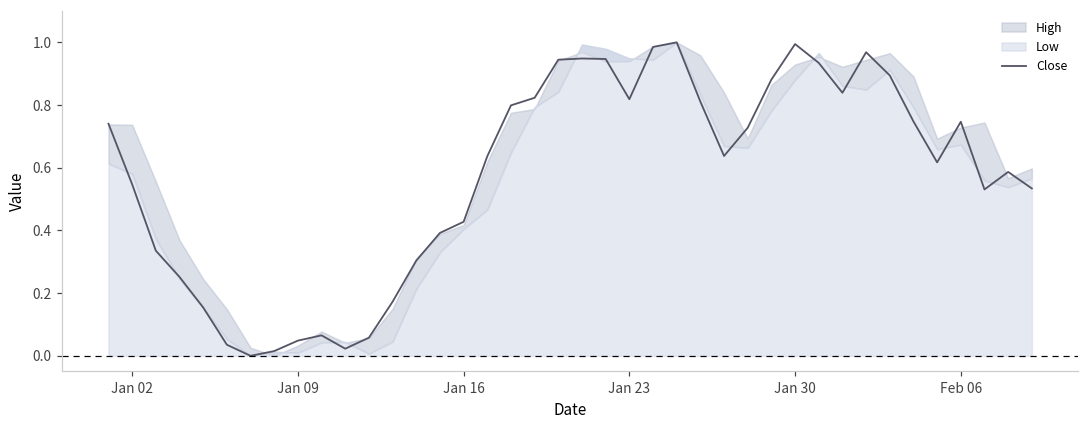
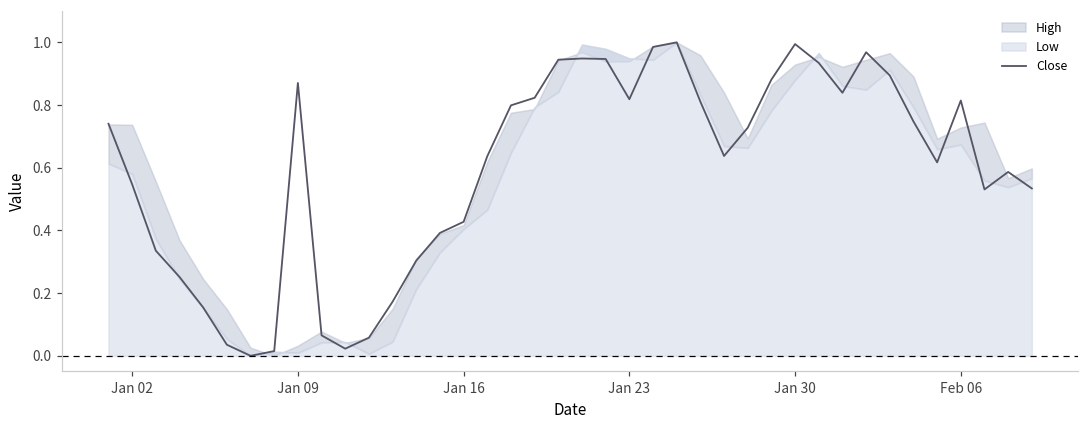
  {
    "Close": {
      "Jan 02": 0.55,
-     "Jan 09": 0.05,
+     "Jan 09": 0.87,
      "Jan 16": 0.43,
      "Jan 23": 0.82,
      "Jan 30": 0.99,
-     "Feb 06": 0.75
+     "Feb 06": 0.81
    }
  }
